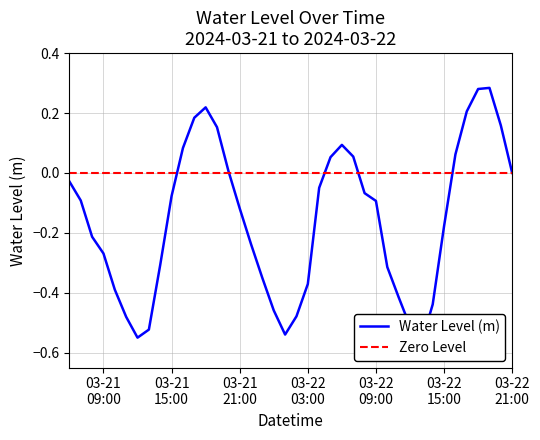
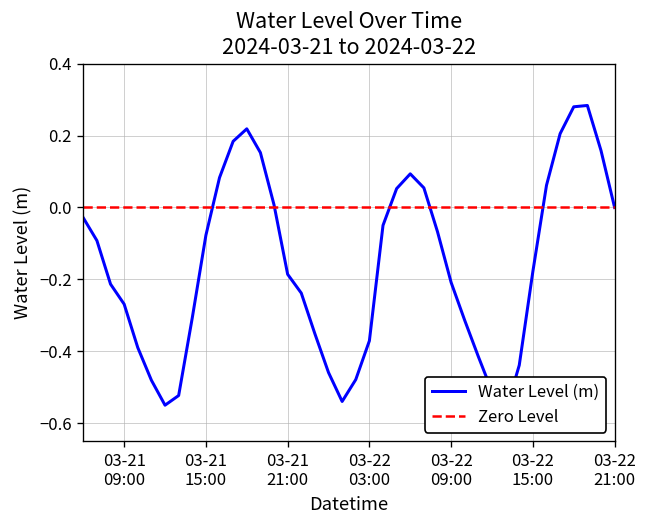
  {
    "03-21 09:00": -0.27,
    "03-21 15:00": -0.08,
-   "03-21 21:00": -0.12,
+   "03-21 21:00": -0.19,
    "03-22 03:00": -0.37,
-   "03-22 09:00": -0.09,
+   "03-22 09:00": -0.21,
    "03-22 15:00": -0.18,
    "03-22 21:00": 0.00
  }
